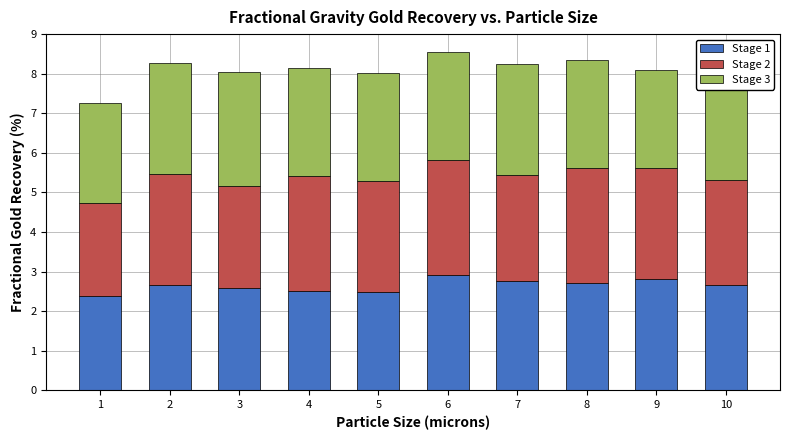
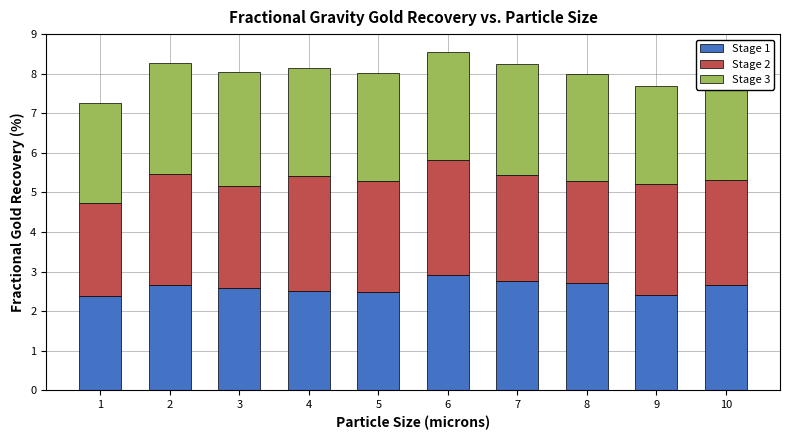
  {
    "Stage 1": {
      "1": 2.4,
      "2": 2.7,
      "3": 2.6,
      "4": 2.5,
      "5": 2.5,
      "6": 2.9,
      "7": 2.8,
      "8": 2.7,
-     "9": 2.8,
+     "9": 2.4,
      "10": 2.7
    },
    "Stage 2": {
      "1": 2.4,
      "2": 2.8,
      "3": 2.6,
      "4": 2.9,
      "5": 2.8,
      "6": 2.9,
      "7": 2.7,
-     "8": 2.9,
+     "8": 2.6,
      "9": 2.8,
      "10": 2.7
    },
    "Stage 3": {
      "1": 2.5,
      "2": 2.8,
      "3": 2.9,
      "4": 2.7,
      "5": 2.7,
      "6": 2.7,
      "7": 2.8,
      "8": 2.7,
      "9": 2.5
    }
  }
